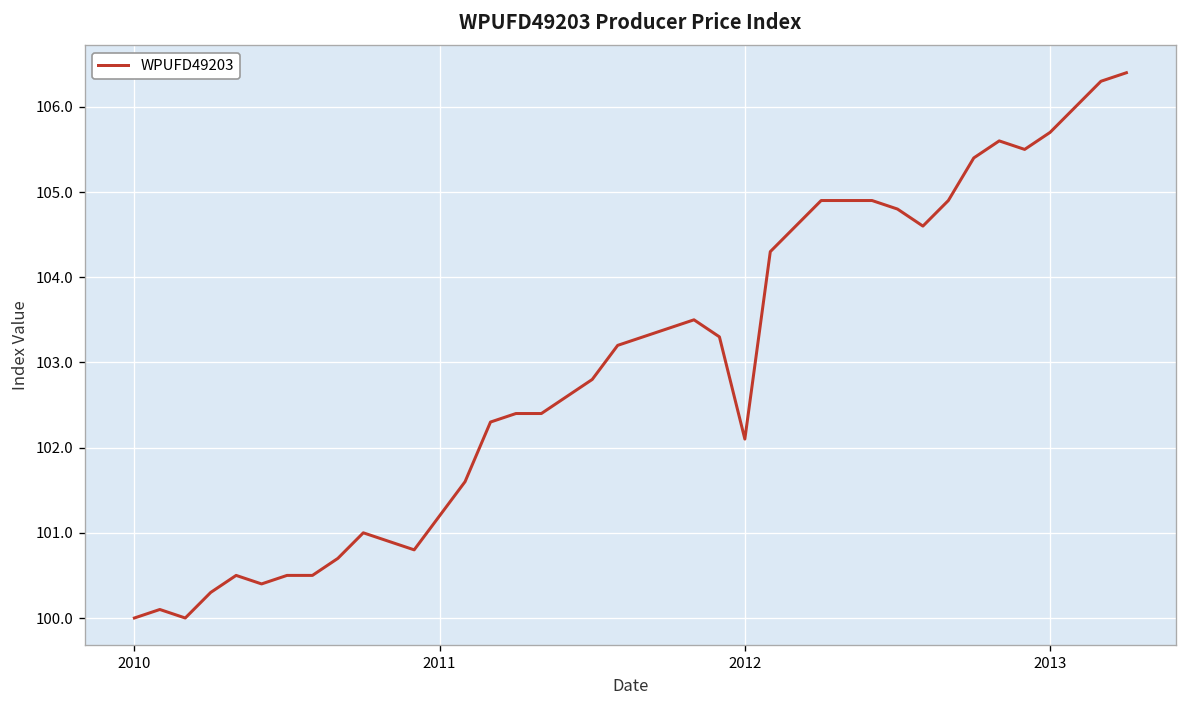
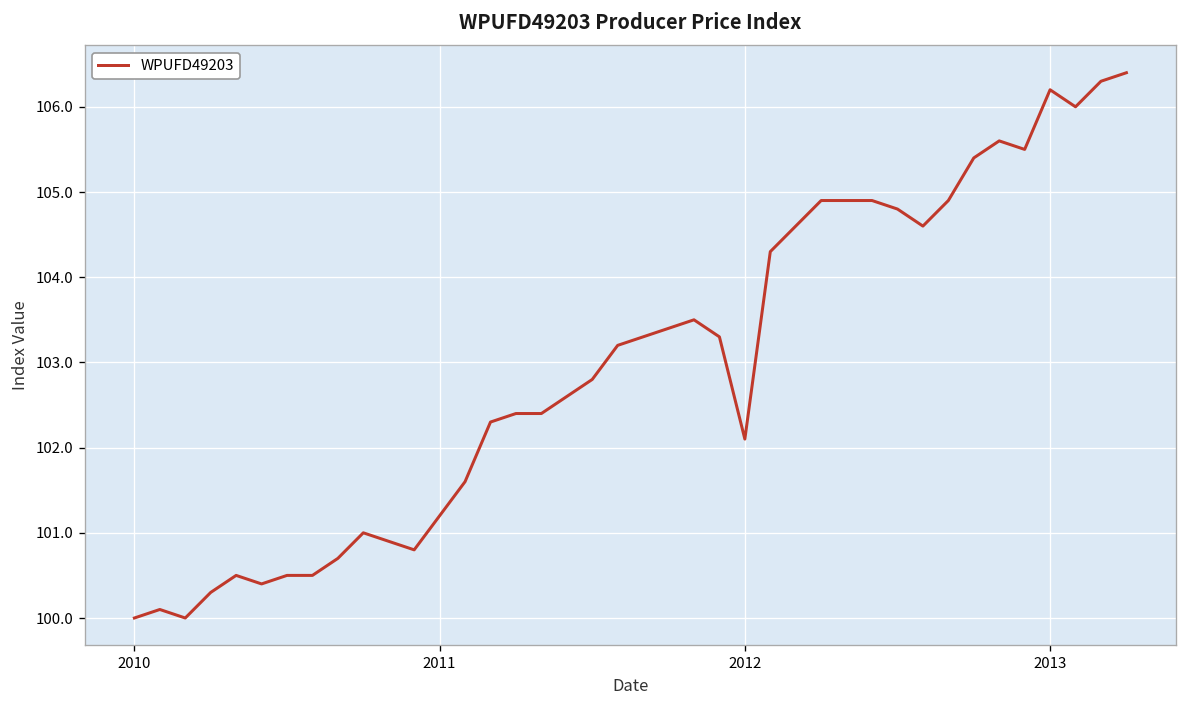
  {
    "2010": 100.0,
    "2011": 101.2,
    "2012": 102.1,
-   "2013": 105.7
+   "2013": 106.2
  }
